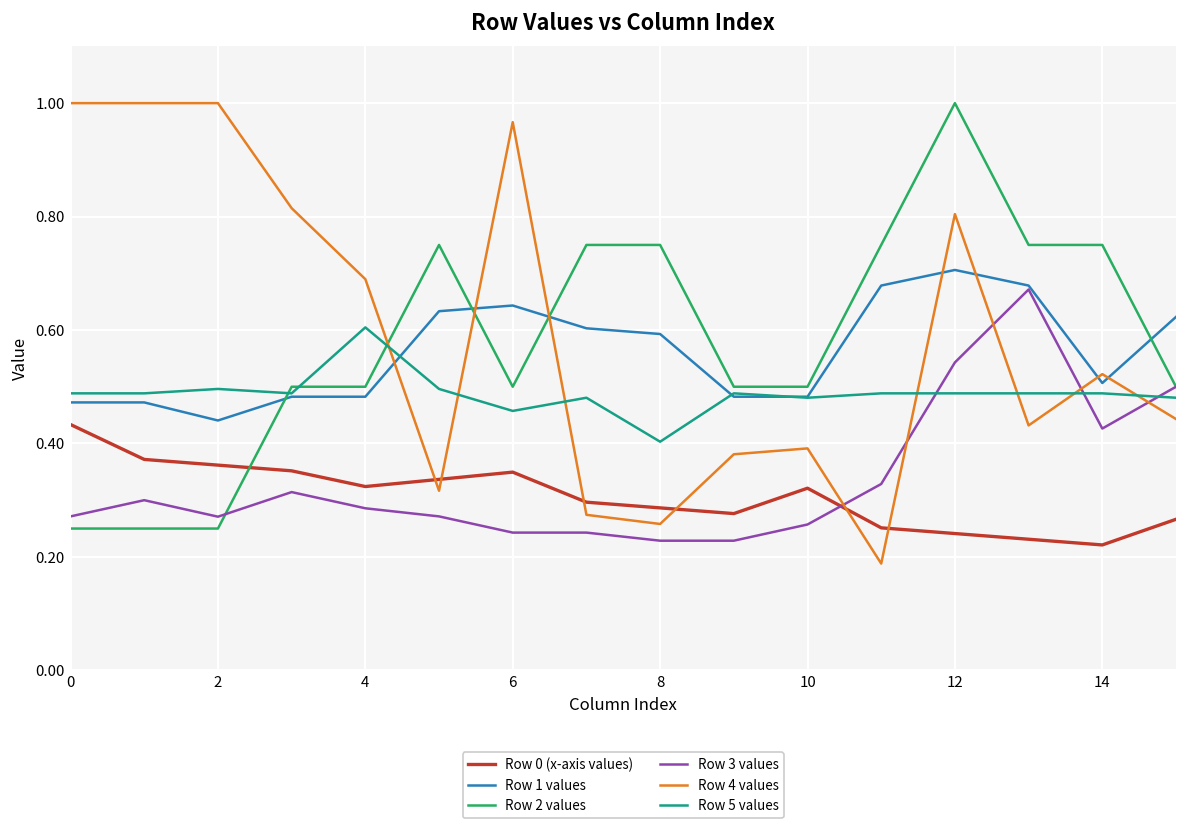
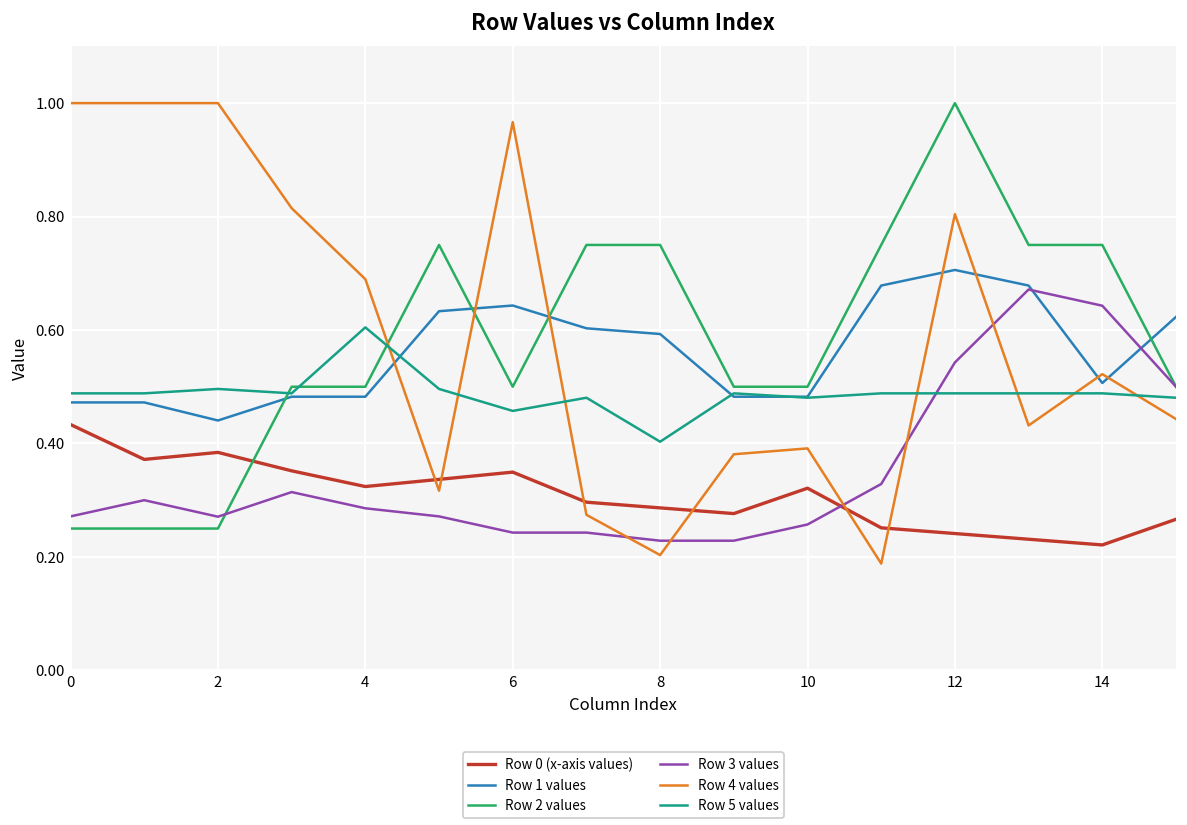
  {
    "Row 0 (x-axis values)": {
      "0": 0.43,
-     "2": 0.36,
+     "2": 0.38,
      "4": 0.32,
      "6": 0.35,
      "8": 0.29,
      "10": 0.32,
      "12": 0.24,
      "14": 0.22
    },
    "Row 1 values": {
      "0": 0.47,
      "2": 0.44,
      "4": 0.48,
      "6": 0.64,
      "8": 0.59,
      "12": 0.71,
      "14": 0.51
    },
    "Row 3 values": {
      "0": 0.27,
      "2": 0.27,
      "4": 0.29,
      "6": 0.24,
      "8": 0.23,
      "10": 0.26,
      "12": 0.54,
-     "14": 0.43
+     "14": 0.64
    },
    "Row 4 values": {
      "0": 1.00,
      "2": 1.00,
      "4": 0.69,
      "6": 0.97,
-     "8": 0.26,
+     "8": 0.20,
      "10": 0.39,
      "12": 0.80,
      "14": 0.52
    }
  }
